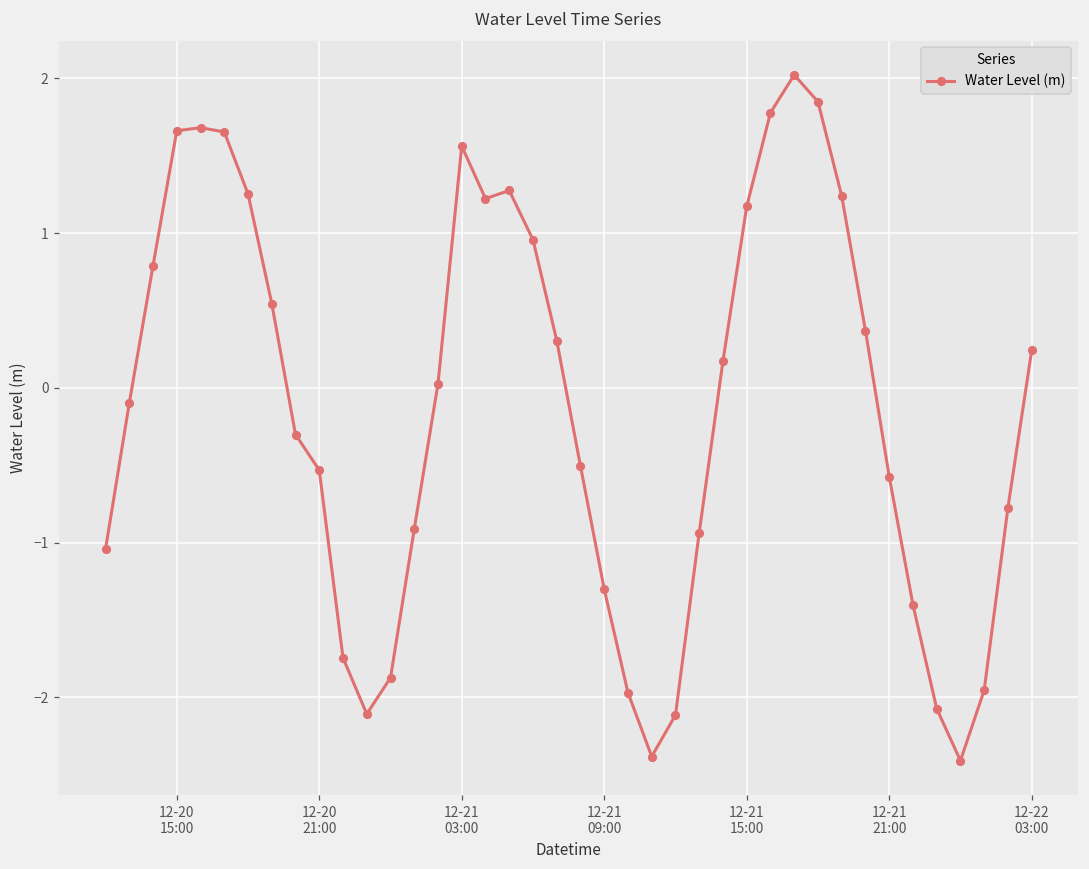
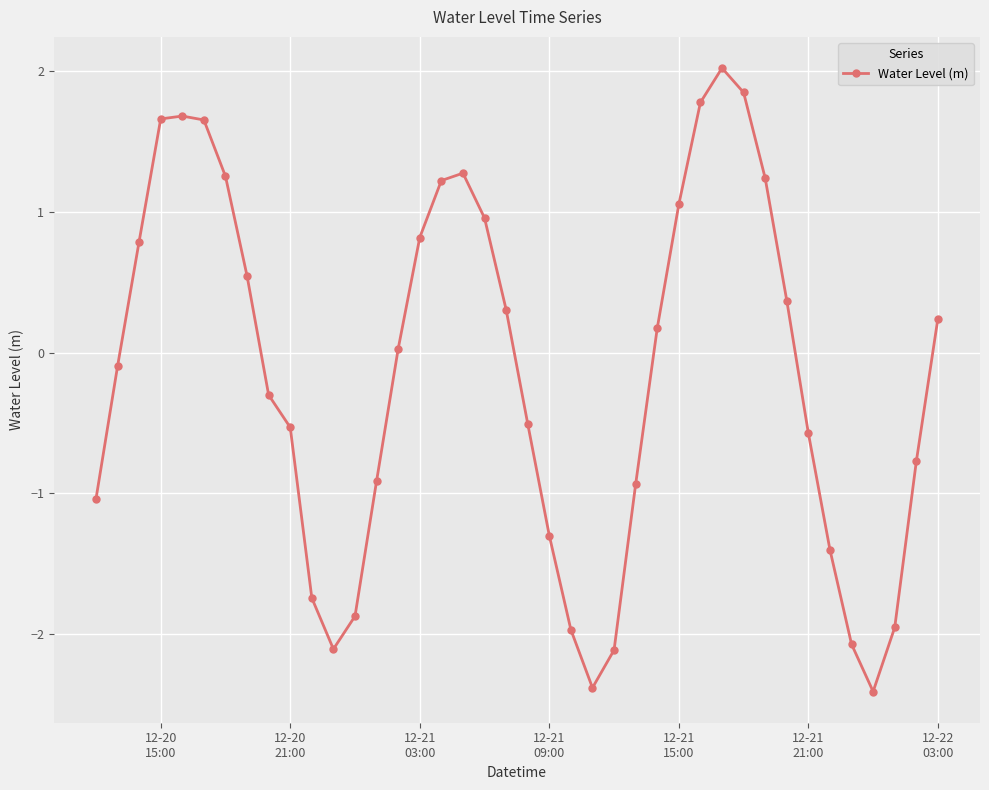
  {
    "12-20 15:00": 1.66,
    "12-20 21:00": -0.53,
-   "12-21 03:00": 1.56,
+   "12-21 03:00": 0.82,
    "12-21 09:00": -1.30,
-   "12-21 15:00": 1.17,
+   "12-21 15:00": 1.05,
    "12-21 21:00": -0.57,
    "12-22 03:00": 0.24
  }
